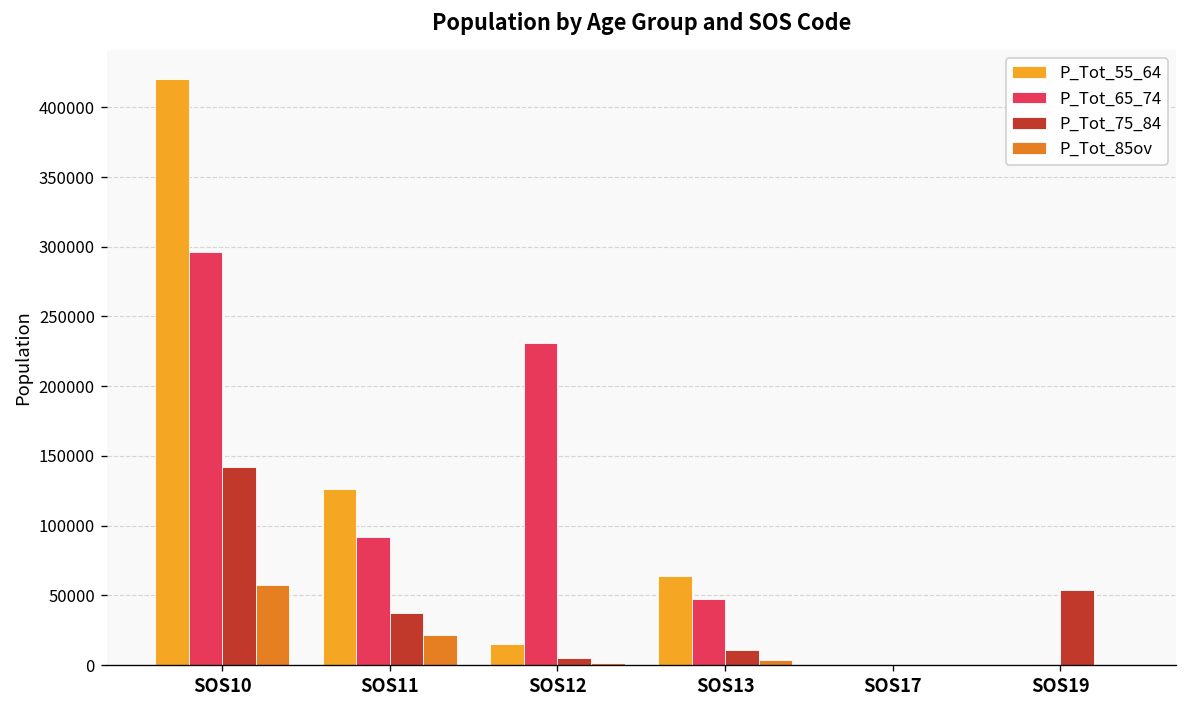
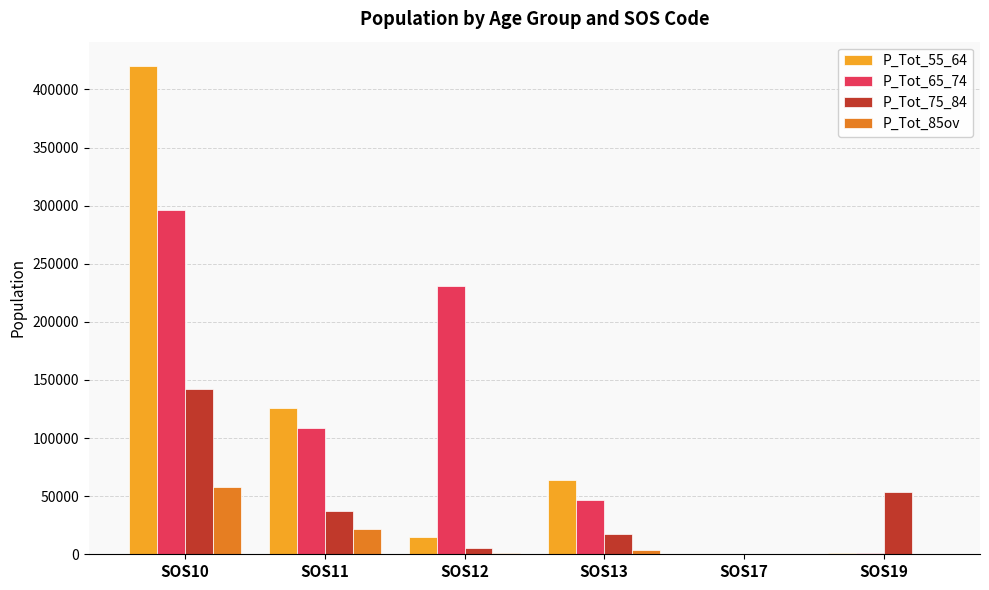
  {
    "P_Tot_65_74": {
      "SOS10": 296000,
-     "SOS11": 92000,
+     "SOS11": 109000,
      "SOS12": 231000,
      "SOS13": 47000,
      "SOS17": 0
    },
    "P_Tot_75_84": {
      "SOS10": 142000,
      "SOS11": 38000,
      "SOS12": 5000,
-     "SOS13": 11000,
+     "SOS13": 18000,
      "SOS17": 0,
      "SOS19": 54000
    }
  }
